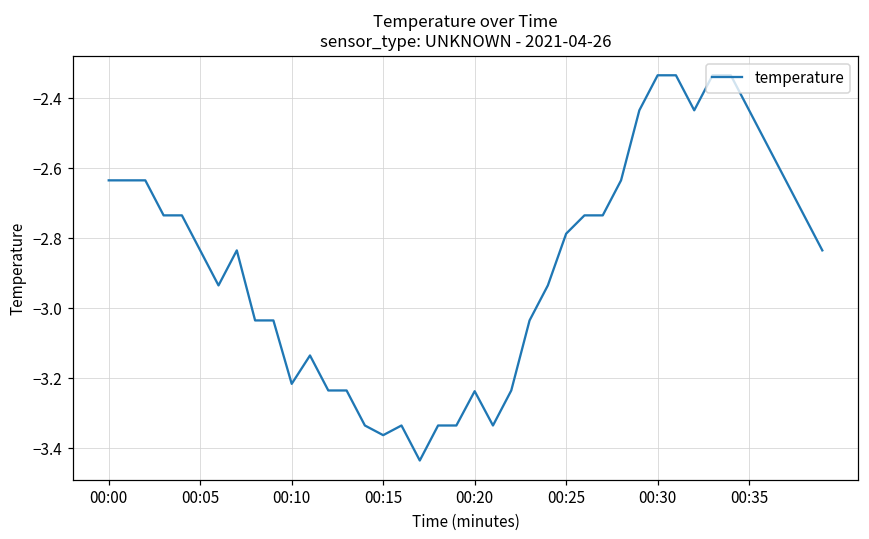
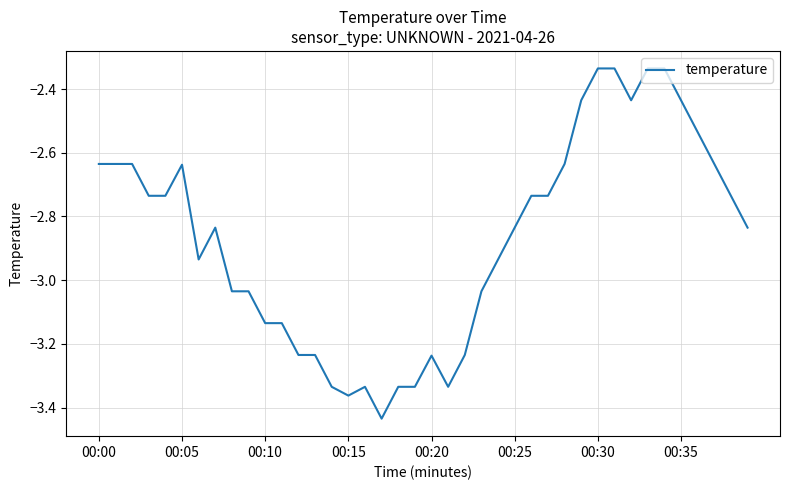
  {
    "00:00": -2.64,
-   "00:05": -2.84,
-   "00:10": -3.22,
+   "00:05": -2.64,
+   "00:10": -3.14,
    "00:15": -3.36,
    "00:20": -3.24,
-   "00:25": -2.79,
+   "00:25": -2.84,
    "00:30": -2.34,
    "00:35": -2.44
  }
